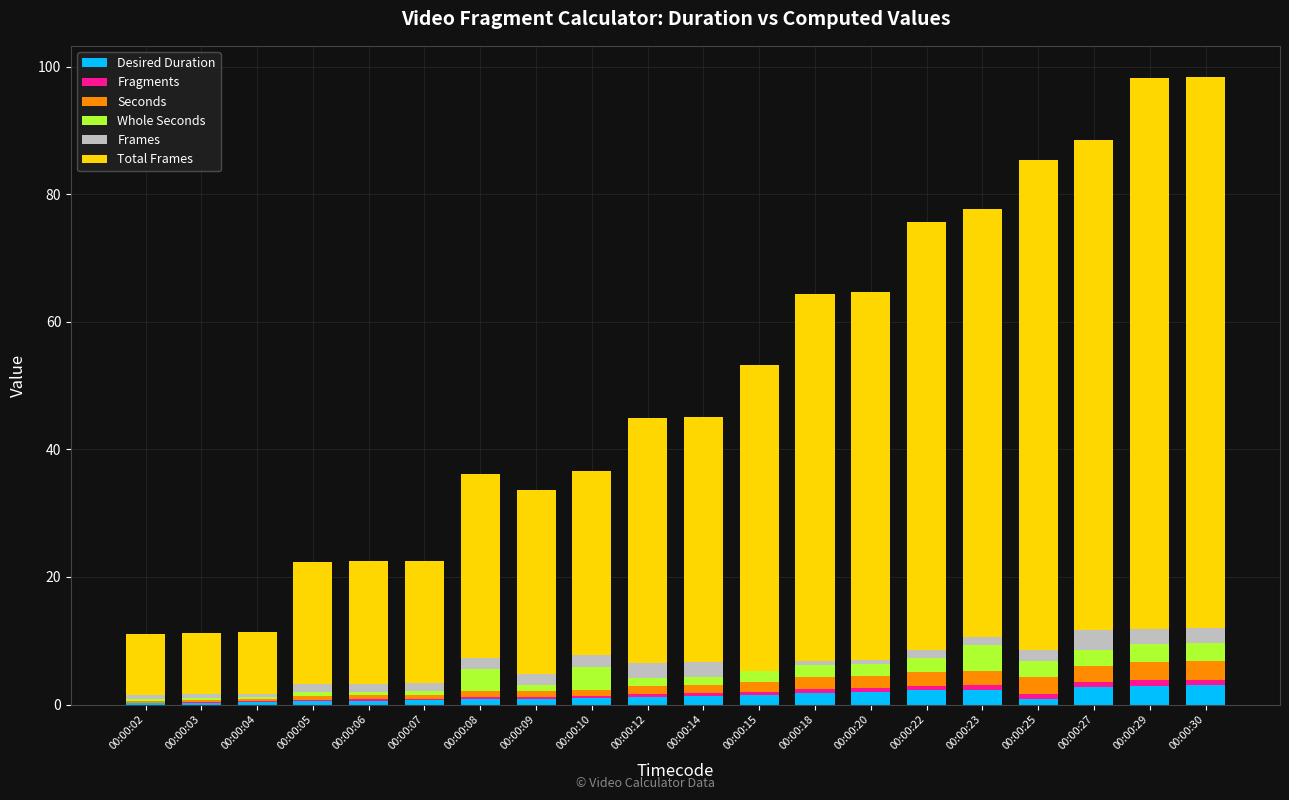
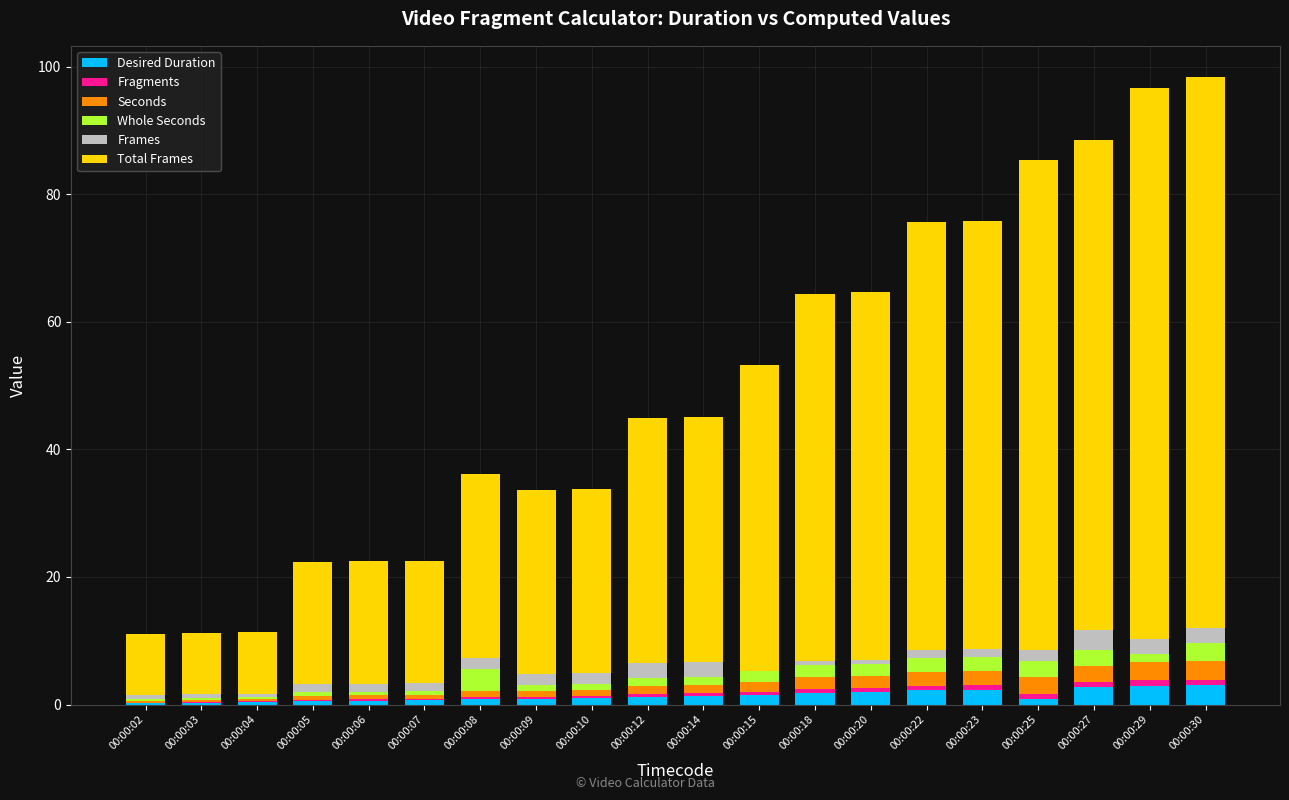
  {
    "Desired Duration": {
      "00:00:04": 0,
      "00:00:05": 1,
      "00:00:06": 1,
      "00:00:07": 1,
      "00:00:08": 1,
      "00:00:09": 1,
      "00:00:10": 1,
      "00:00:12": 1,
      "00:00:14": 1,
      "00:00:15": 2,
      "00:00:18": 2,
      "00:00:20": 2,
      "00:00:22": 2,
      "00:00:23": 2,
      "00:00:25": 1,
      "00:00:27": 3,
      "00:00:29": 3,
      "00:00:30": 3
    },
    "Fragments": {
      "00:00:12": 0,
      "00:00:14": 0,
      "00:00:15": 0,
      "00:00:18": 1,
      "00:00:20": 1,
      "00:00:22": 1,
      "00:00:23": 1,
      "00:00:25": 1,
      "00:00:27": 1,
      "00:00:29": 1,
      "00:00:30": 1
    },
    "Seconds": {
      "00:00:05": 1,
      "00:00:06": 1,
      "00:00:07": 1,
      "00:00:08": 1,
      "00:00:09": 1,
      "00:00:10": 1,
      "00:00:12": 1,
      "00:00:14": 1,
      "00:00:15": 2,
      "00:00:18": 2,
      "00:00:20": 2,
      "00:00:22": 2,
      "00:00:23": 2,
      "00:00:25": 3,
      "00:00:27": 3,
      "00:00:29": 3,
      "00:00:30": 3
    },
    "Whole Seconds": {
      "00:00:05": 1,
      "00:00:06": 1,
      "00:00:07": 1,
      "00:00:08": 4,
      "00:00:09": 1,
-     "00:00:10": 4,
+     "00:00:10": 1,
      "00:00:12": 1,
      "00:00:14": 1,
      "00:00:15": 2,
      "00:00:18": 2,
      "00:00:20": 2,
      "00:00:22": 2,
-     "00:00:23": 4,
+     "00:00:23": 2,
      "00:00:25": 3,
      "00:00:27": 3,
-     "00:00:29": 3,
+     "00:00:29": 1,
      "00:00:30": 3
    },
    "Frames": {
      "00:00:02": 1,
      "00:00:03": 1,
      "00:00:04": 1,
      "00:00:05": 1,
      "00:00:06": 1,
      "00:00:07": 1,
      "00:00:08": 2,
      "00:00:09": 2,
      "00:00:10": 2,
      "00:00:12": 2,
      "00:00:14": 2,
      "00:00:15": 0,
      "00:00:18": 1,
      "00:00:20": 1,
      "00:00:22": 1,
      "00:00:23": 1,
      "00:00:25": 2,
      "00:00:27": 3,
      "00:00:29": 2,
      "00:00:30": 2
    },
    "Total Frames": {
      "00:00:02": 10,
      "00:00:03": 10,
      "00:00:04": 10,
      "00:00:05": 19,
      "00:00:06": 19,
      "00:00:07": 19,
      "00:00:08": 29,
      "00:00:09": 29,
      "00:00:10": 29,
      "00:00:12": 38,
      "00:00:14": 38,
      "00:00:15": 48,
      "00:00:18": 58,
      "00:00:20": 58,
      "00:00:22": 67,
      "00:00:23": 67,
      "00:00:25": 77,
      "00:00:27": 77,
      "00:00:29": 86,
      "00:00:30": 86
    }
  }
